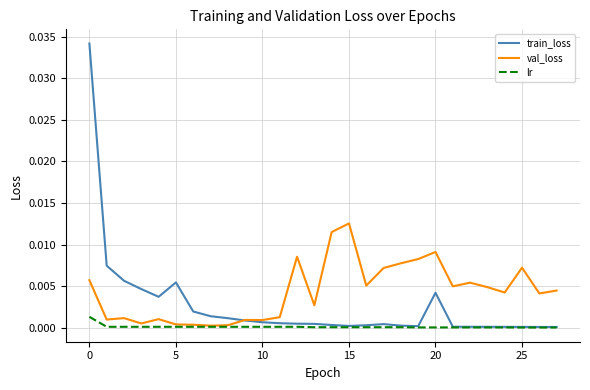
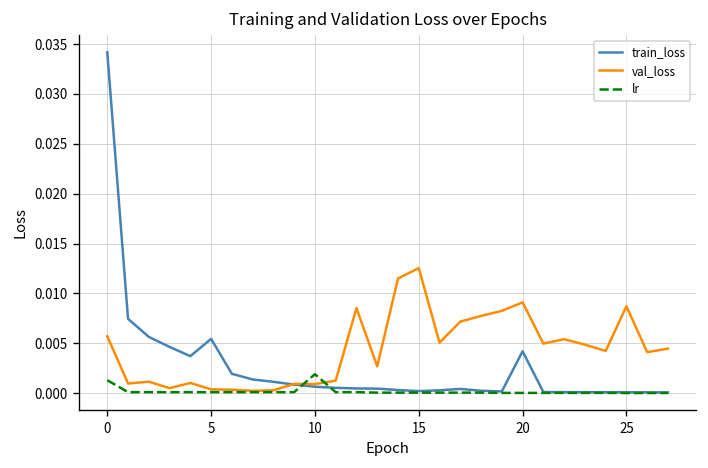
  {
    "train_loss": {
      "0": 0.034,
      "5": 0.005,
      "20": 0.004
    },
    "val_loss": {
      "0": 0.006,
      "15": 0.013,
      "20": 0.009,
-     "25": 0.007
+     "25": 0.009
    },
    "lr": {
      "0": 0.001,
-     "10": 0.000,
+     "10": 0.002,
      "20": 0.000
    }
  }
